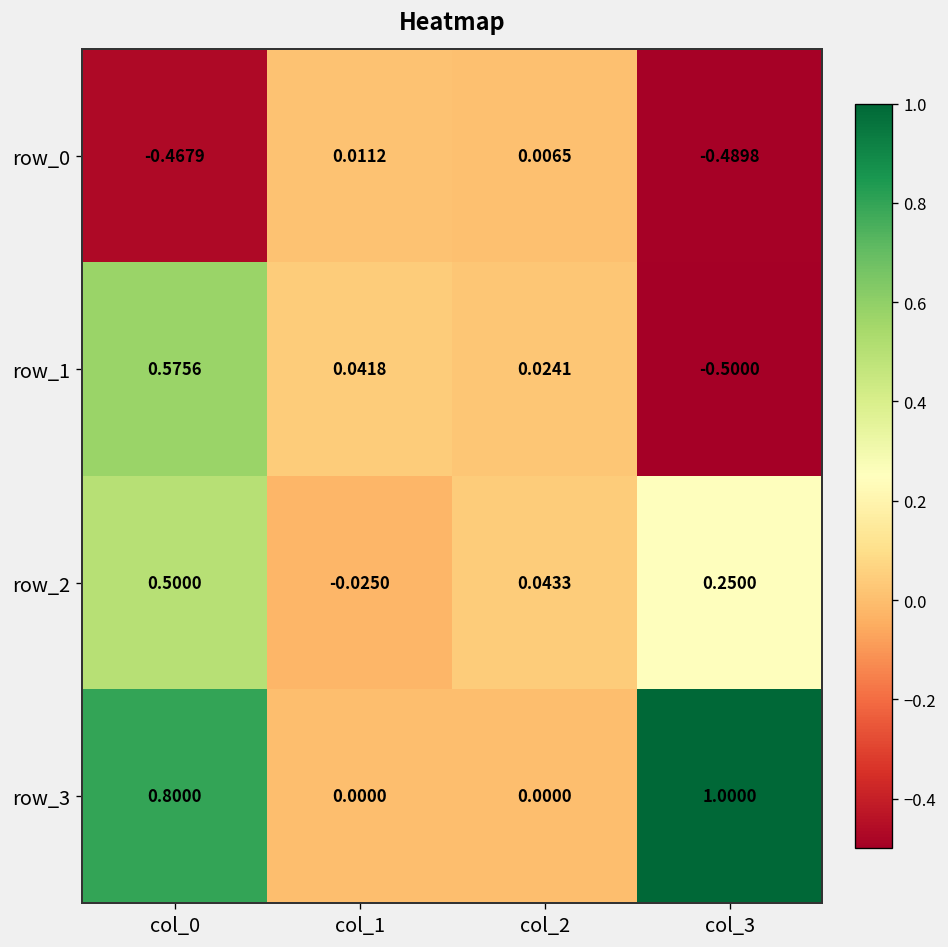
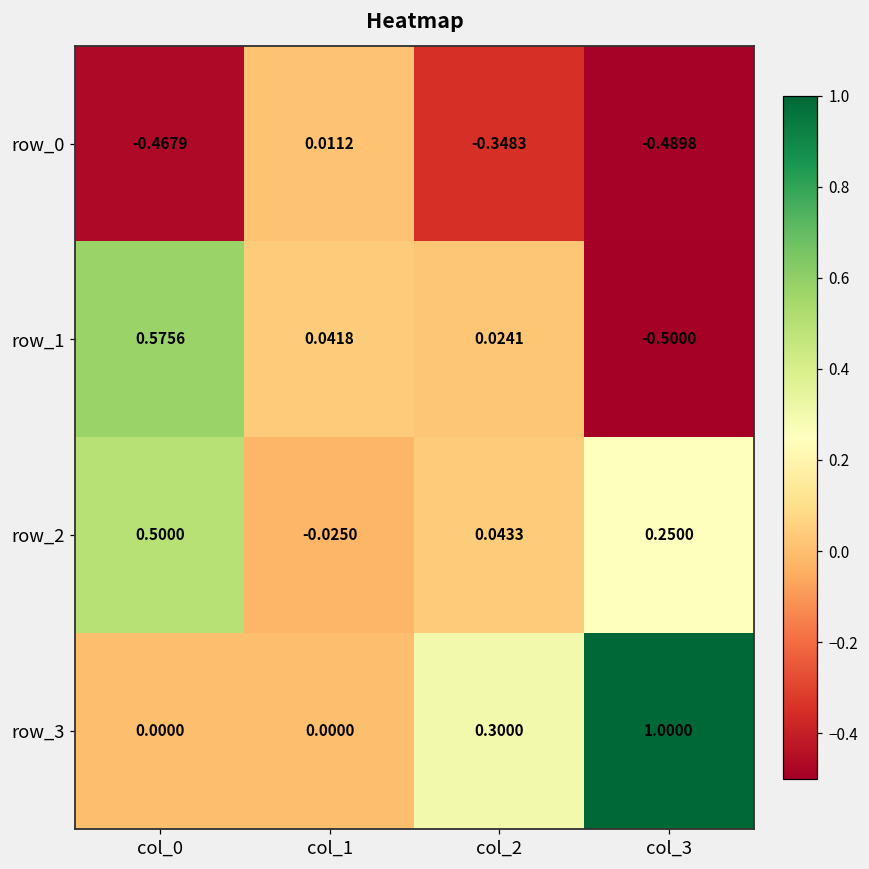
  {
    "row_0": {
      "col_0": -0.4679,
      "col_1": 0.0112,
-     "col_2": 0.0065,
+     "col_2": -0.3483,
      "col_3": -0.4898
    },
    "row_1": {
      "col_0": 0.5756,
      "col_1": 0.0418,
      "col_2": 0.0241,
      "col_3": -0.5000
    },
    "row_2": {
      "col_0": 0.5000,
      "col_1": -0.0250,
      "col_2": 0.0433,
      "col_3": 0.2500
    },
    "row_3": {
-     "col_0": 0.8000,
+     "col_0": 0.0000,
      "col_1": 0.0000,
-     "col_2": 0.0000,
+     "col_2": 0.3000,
      "col_3": 1.0000
    }
  }
